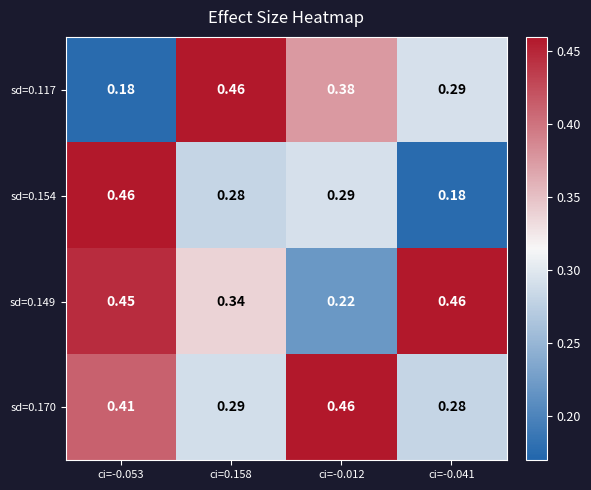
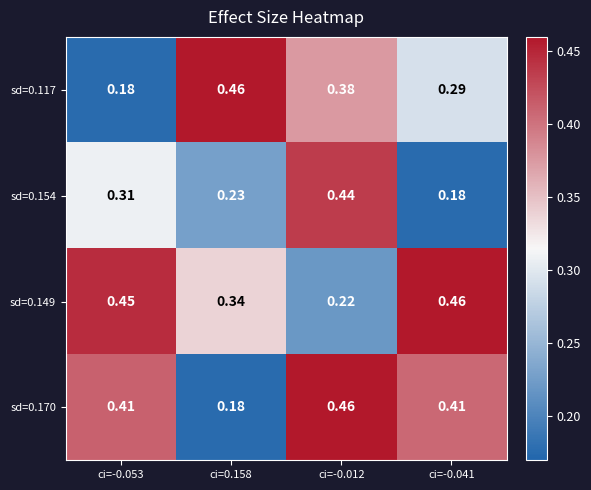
  {
    "sd=0.117": {
      "ci=-0.053": 0.18,
      "ci=0.158": 0.46,
      "ci=-0.012": 0.38,
      "ci=-0.041": 0.29
    },
    "sd=0.154": {
-     "ci=-0.053": 0.46,
-     "ci=0.158": 0.28,
-     "ci=-0.012": 0.29,
+     "ci=-0.053": 0.31,
+     "ci=0.158": 0.23,
+     "ci=-0.012": 0.44,
      "ci=-0.041": 0.18
    },
    "sd=0.149": {
      "ci=-0.053": 0.45,
      "ci=0.158": 0.34,
      "ci=-0.012": 0.22,
      "ci=-0.041": 0.46
    },
    "sd=0.170": {
      "ci=-0.053": 0.41,
-     "ci=0.158": 0.29,
+     "ci=0.158": 0.18,
      "ci=-0.012": 0.46,
-     "ci=-0.041": 0.28
+     "ci=-0.041": 0.41
    }
  }
